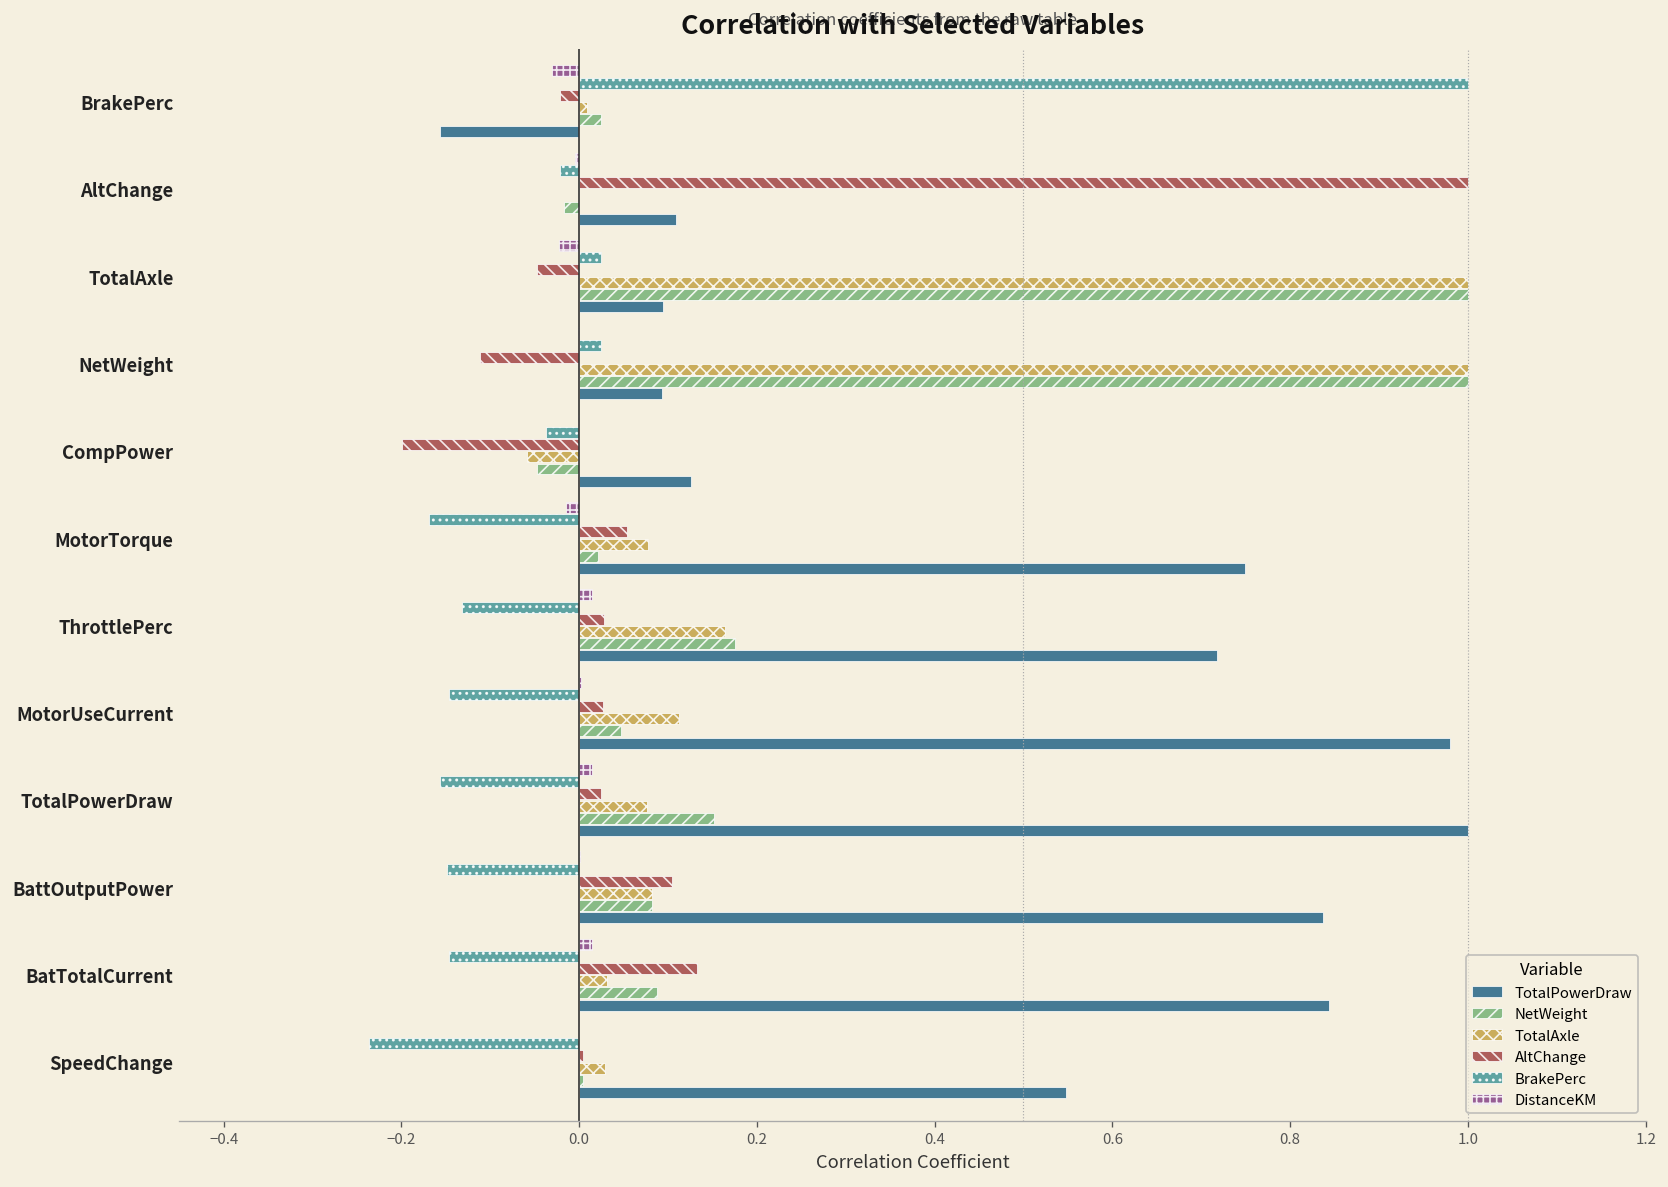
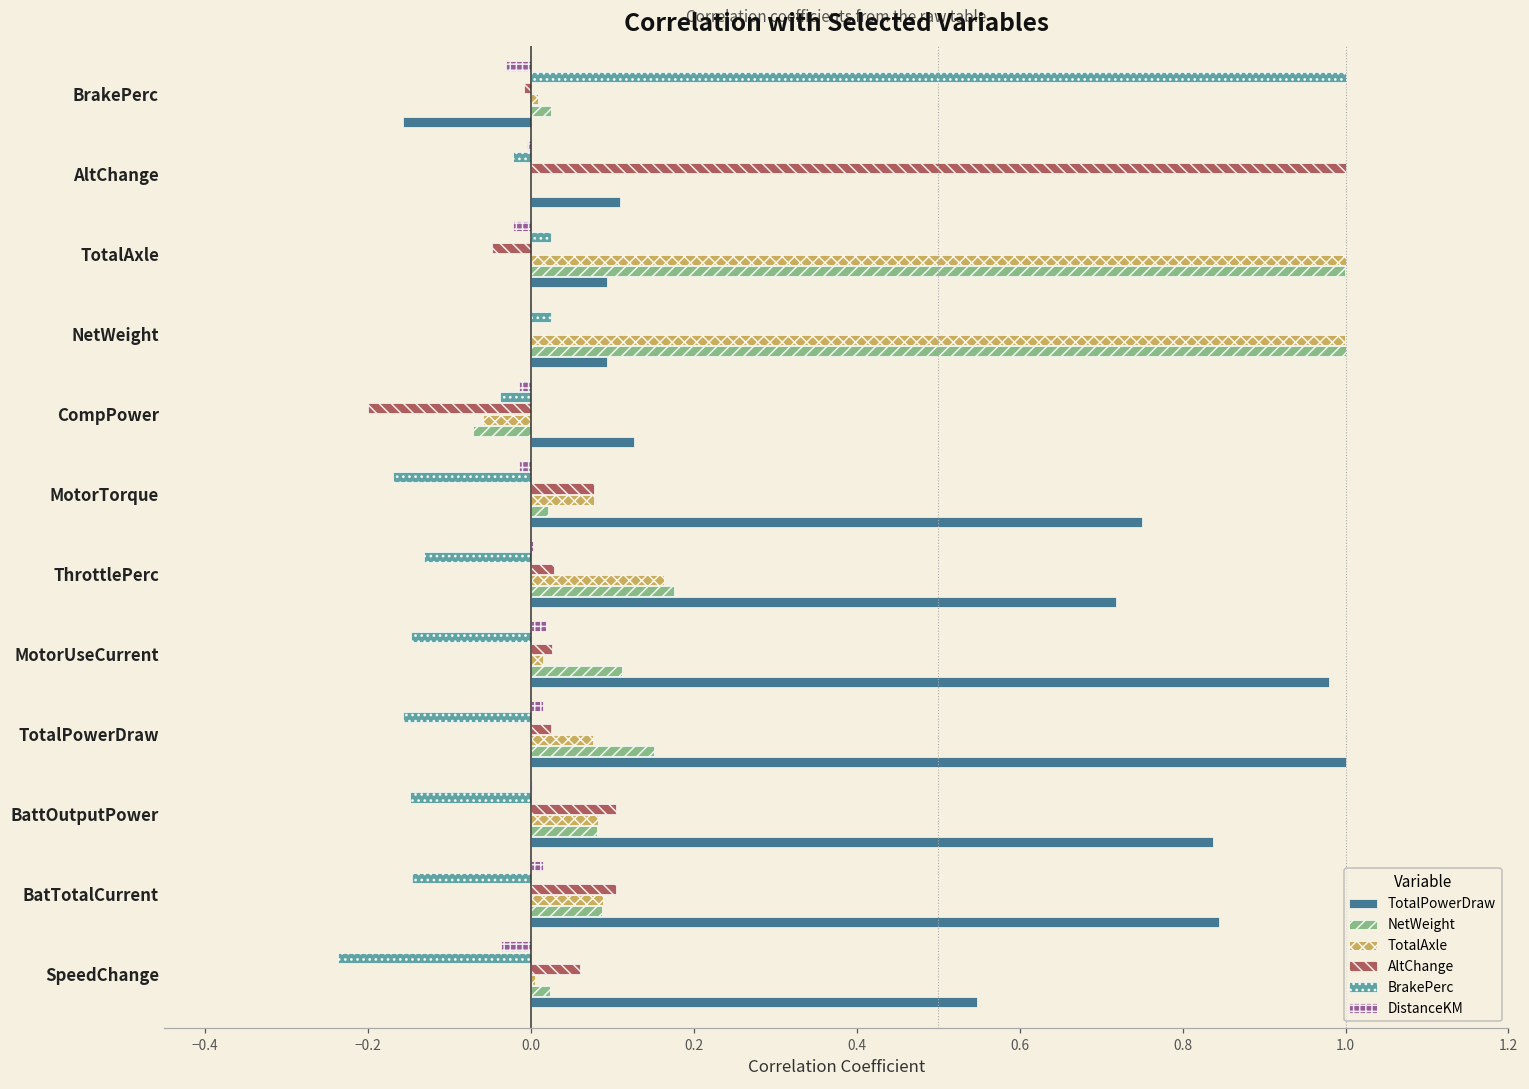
  {
    "NetWeight": {
      "BrakePerc": 0.02,
-     "AltChange": -0.02,
+     "AltChange": 0.00,
      "TotalAxle": 1.00,
      "NetWeight": 1.00,
-     "CompPower": -0.05,
+     "CompPower": -0.07,
      "MotorTorque": 0.02,
      "ThrottlePerc": 0.18,
-     "MotorUseCurrent": 0.05,
+     "MotorUseCurrent": 0.11,
      "TotalPowerDraw": 0.15,
      "BattOutputPower": 0.08,
      "BatTotalCurrent": 0.09,
-     "SpeedChange": 0.00
+     "SpeedChange": 0.02
    },
    "TotalAxle": {
      "BrakePerc": 0.01,
      "TotalAxle": 1.00,
      "NetWeight": 1.00,
      "CompPower": -0.06,
      "MotorTorque": 0.08,
      "ThrottlePerc": 0.16,
-     "MotorUseCurrent": 0.11,
+     "MotorUseCurrent": 0.01,
      "TotalPowerDraw": 0.08,
      "BattOutputPower": 0.08,
-     "BatTotalCurrent": 0.03,
-     "SpeedChange": 0.03
+     "BatTotalCurrent": 0.09,
+     "SpeedChange": 0.00
    },
    "AltChange": {
-     "BrakePerc": -0.02,
+     "BrakePerc": -0.01,
      "AltChange": 1.00,
      "TotalAxle": -0.05,
-     "NetWeight": -0.11,
+     "NetWeight": 0.00,
      "CompPower": -0.20,
-     "MotorTorque": 0.05,
+     "MotorTorque": 0.08,
      "ThrottlePerc": 0.03,
      "MotorUseCurrent": 0.03,
      "TotalPowerDraw": 0.02,
      "BattOutputPower": 0.10,
-     "BatTotalCurrent": 0.13,
-     "SpeedChange": 0.00
+     "BatTotalCurrent": 0.10,
+     "SpeedChange": 0.06
    },
    "DistanceKM": {
      "BrakePerc": -0.03,
      "AltChange": 0.00,
      "TotalAxle": -0.02,
-     "CompPower": 0.00,
+     "CompPower": -0.01,
      "MotorTorque": -0.02,
-     "ThrottlePerc": 0.01,
-     "MotorUseCurrent": 0.00,
+     "ThrottlePerc": 0.00,
+     "MotorUseCurrent": 0.02,
      "TotalPowerDraw": 0.01,
      "BatTotalCurrent": 0.01,
-     "SpeedChange": 0.00
+     "SpeedChange": -0.04
    }
  }
